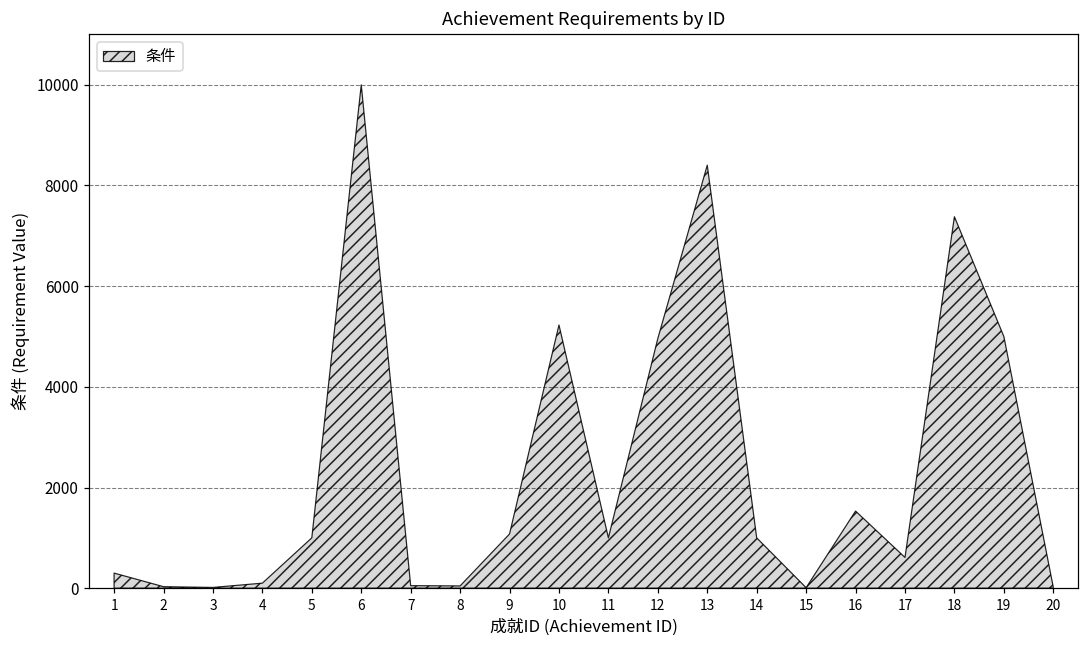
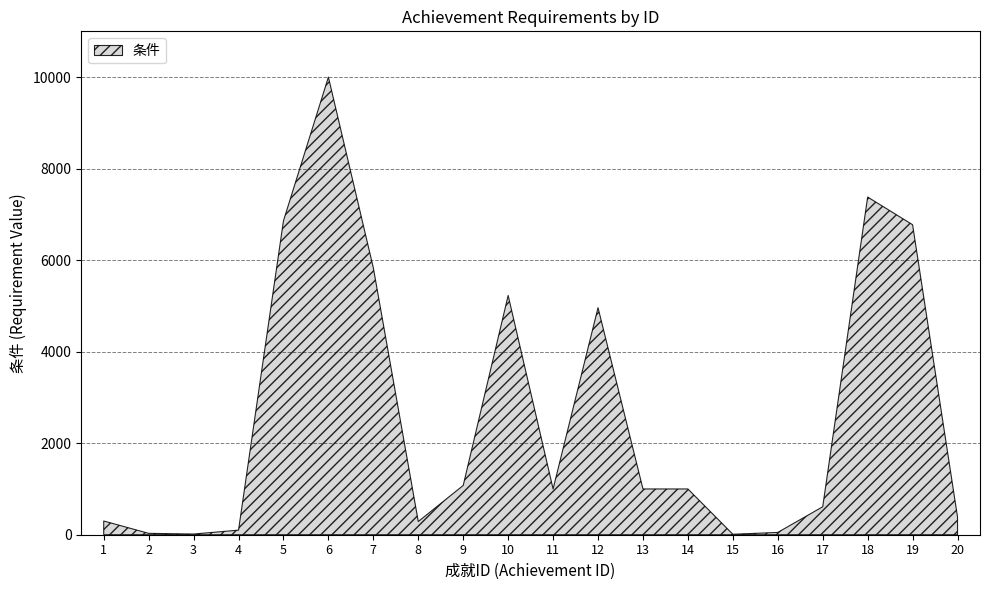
  {
    "1": 300,
    "4": 100,
-   "5": 1000,
+   "5": 6900,
    "6": 10000,
-   "7": 100,
-   "8": 0,
+   "7": 5800,
+   "8": 300,
    "9": 1100,
    "10": 5200,
    "11": 1000,
    "12": 5000,
-   "13": 8400,
+   "13": 1000,
    "14": 1000,
-   "16": 1500,
+   "16": 100,
    "17": 600,
    "18": 7400,
-   "19": 5000,
-   "20": 0
+   "19": 6800,
+   "20": 400
  }
